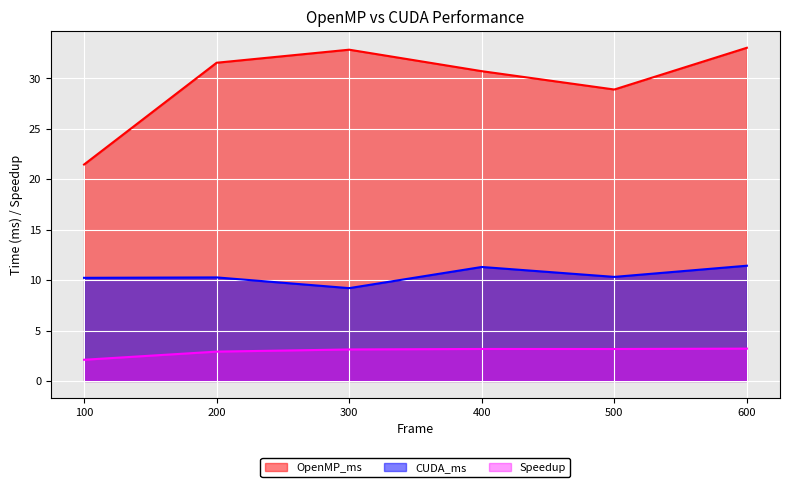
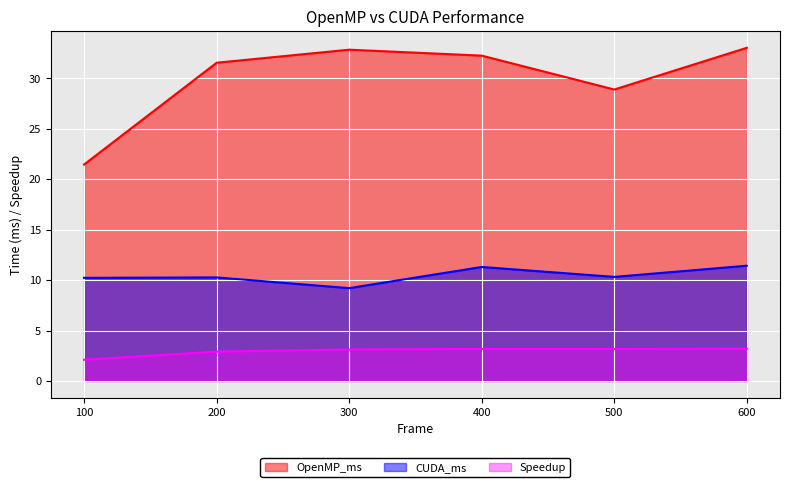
  {
    "OpenMP_ms": {
      "100": 21.5,
      "200": 31.6,
      "300": 32.8,
-     "400": 30.7,
+     "400": 32.3,
      "500": 28.9,
      "600": 33.0
    },
    "CUDA_ms": {
      "100": 10.2,
      "200": 10.3,
      "300": 9.2,
      "400": 11.3,
      "500": 10.3,
      "600": 11.4
    },
    "Speedup": {
      "100": 2.1,
      "200": 2.9,
      "300": 3.1,
      "400": 3.2,
      "500": 3.2,
      "600": 3.2
    }
  }
